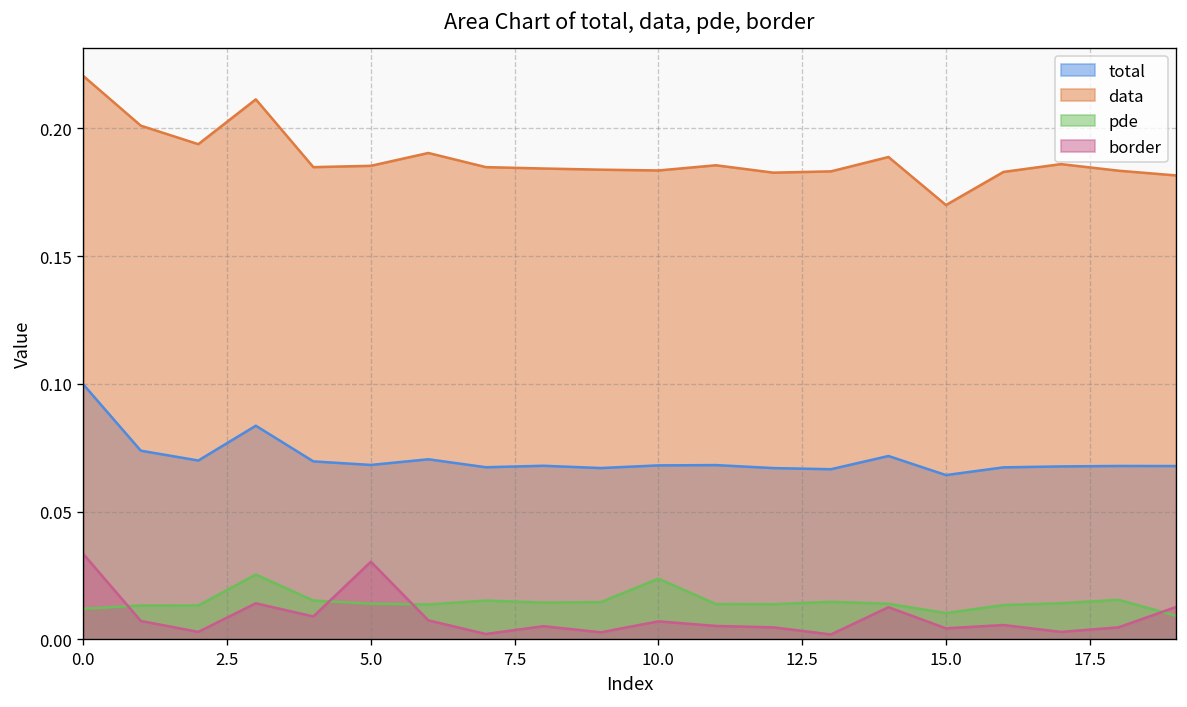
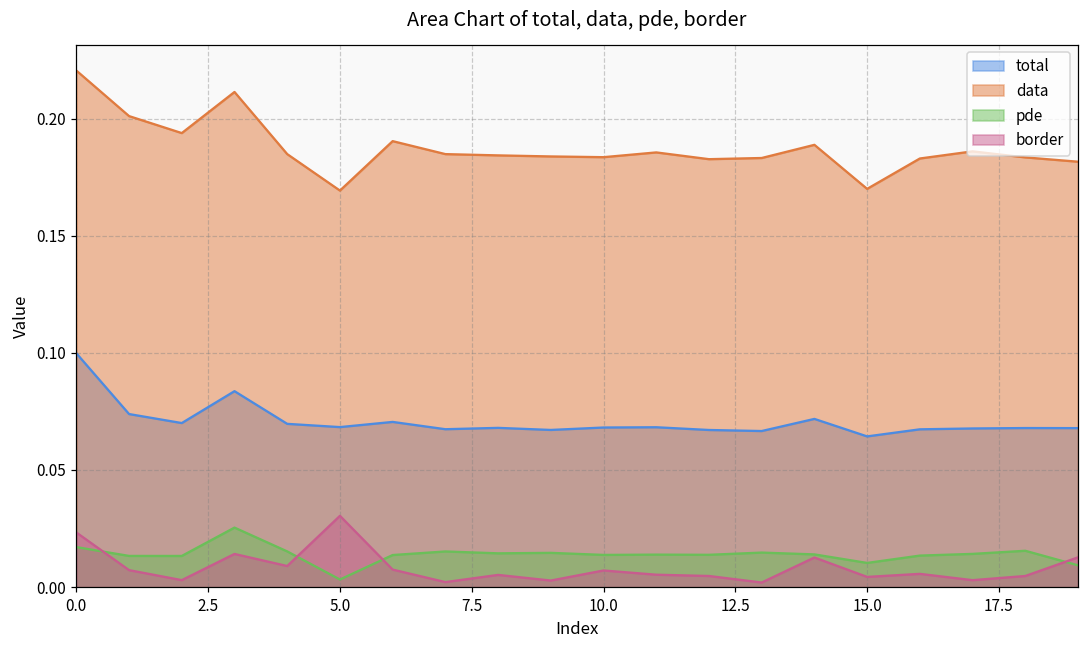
  {
    "total": {
      "0.0": 0.100,
      "5.0": 0.068,
      "10.0": 0.068,
      "15.0": 0.064
    },
    "data": {
      "0.0": 0.221,
-     "5.0": 0.185,
+     "5.0": 0.169,
      "10.0": 0.184,
      "15.0": 0.170
    },
    "pde": {
-     "0.0": 0.012,
-     "5.0": 0.014,
-     "10.0": 0.024,
+     "0.0": 0.017,
+     "5.0": 0.003,
+     "10.0": 0.014,
      "15.0": 0.010
    },
    "border": {
-     "0.0": 0.033,
+     "0.0": 0.023,
      "5.0": 0.030,
      "10.0": 0.007,
      "15.0": 0.004
    }
  }
